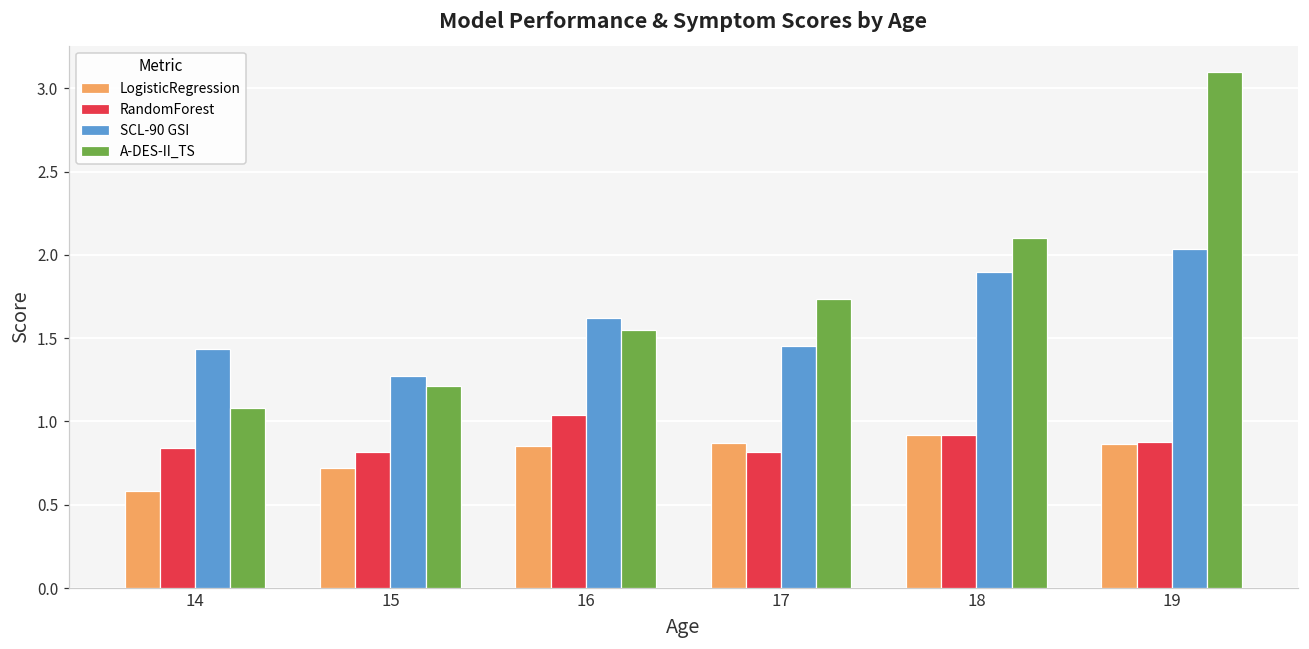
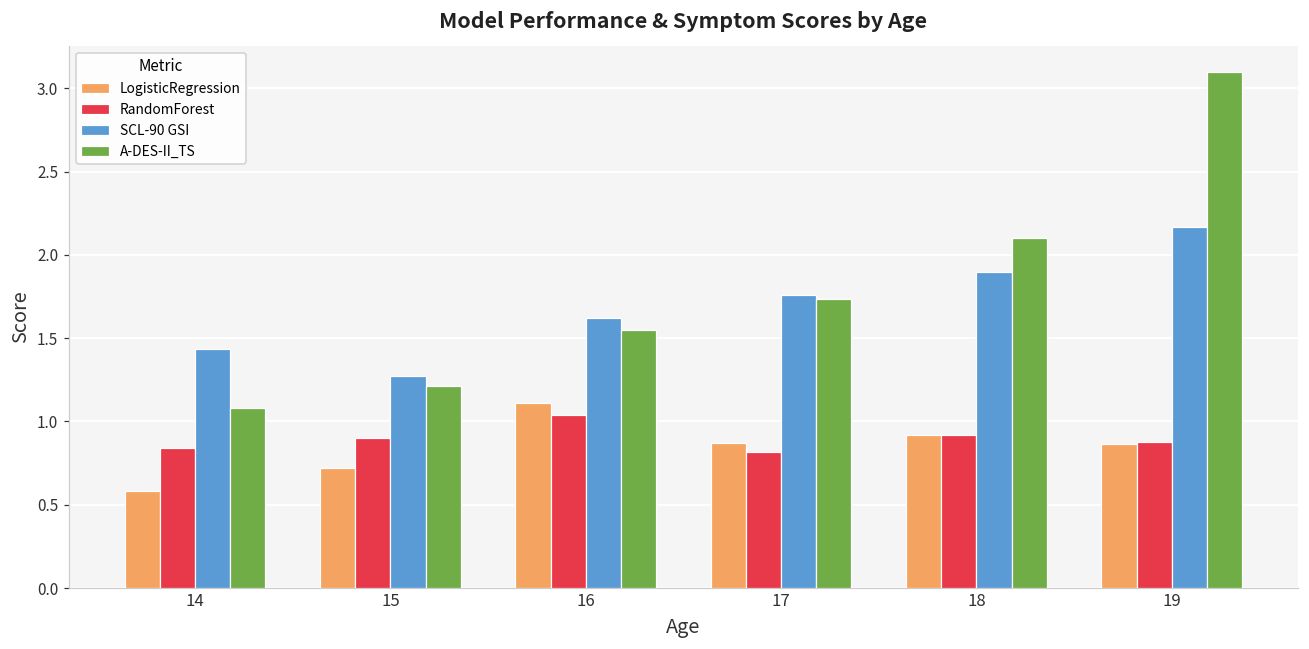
  {
    "LogisticRegression": {
      "14": 0.58,
      "15": 0.72,
-     "16": 0.85,
+     "16": 1.11,
      "17": 0.87,
      "18": 0.92,
      "19": 0.86
    },
    "RandomForest": {
      "14": 0.84,
-     "15": 0.82,
+     "15": 0.90,
      "16": 1.04,
      "17": 0.82,
      "18": 0.92,
      "19": 0.88
    },
    "SCL-90 GSI": {
      "14": 1.44,
      "15": 1.27,
      "16": 1.62,
-     "17": 1.45,
+     "17": 1.76,
      "18": 1.90,
-     "19": 2.04
+     "19": 2.17
    },
    "A-DES-II_TS": {
      "14": 1.08,
      "15": 1.21,
      "16": 1.55,
      "17": 1.73,
      "18": 2.10,
      "19": 3.10
    }
  }
